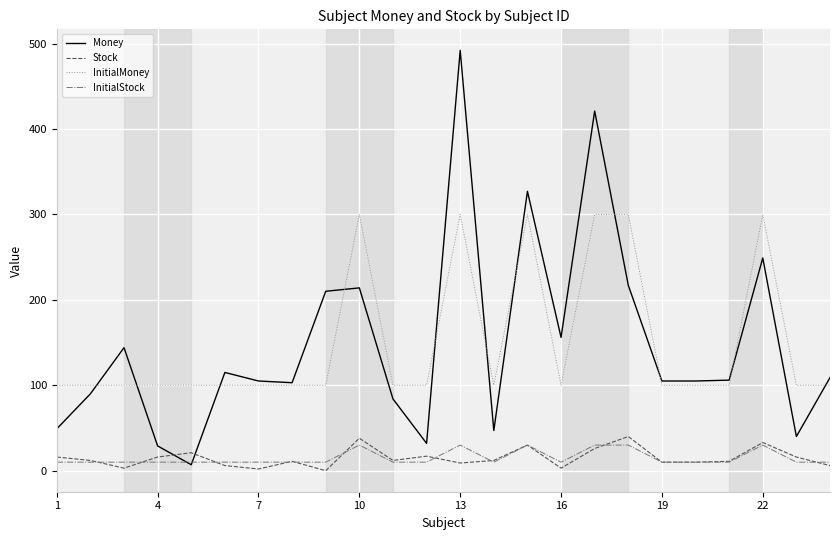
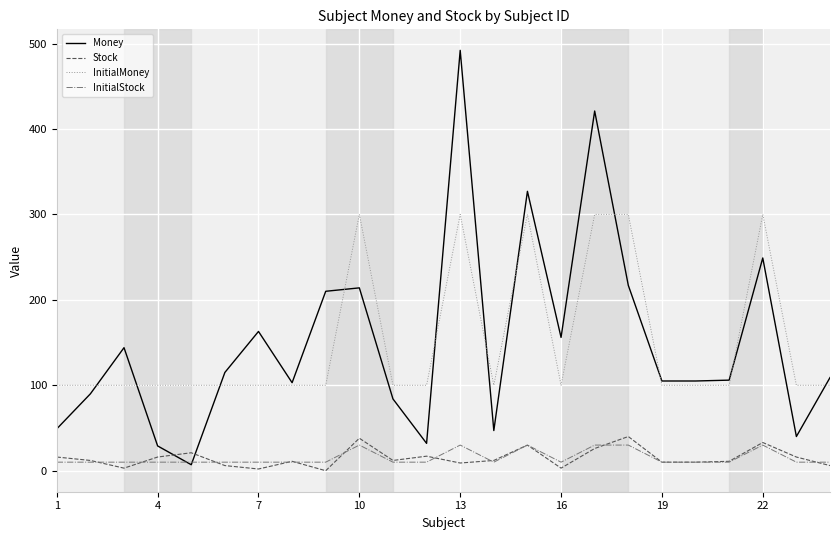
  {
    "Money": {
      "1": 50,
      "4": 30,
-     "7": 110,
+     "7": 160,
      "10": 210,
      "13": 490,
      "16": 160,
      "19": 110,
      "22": 250
    }
  }
